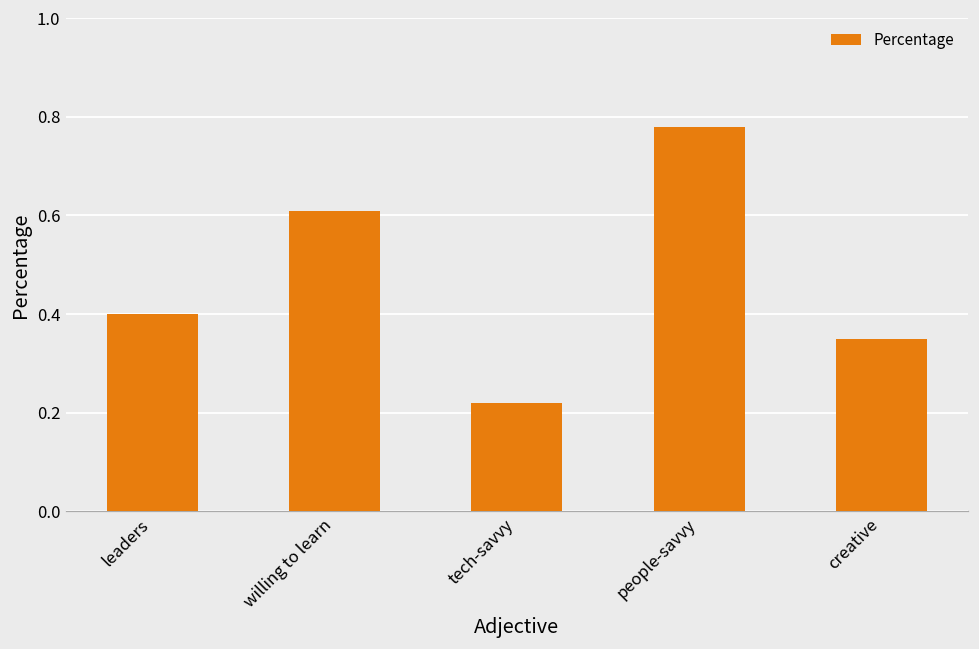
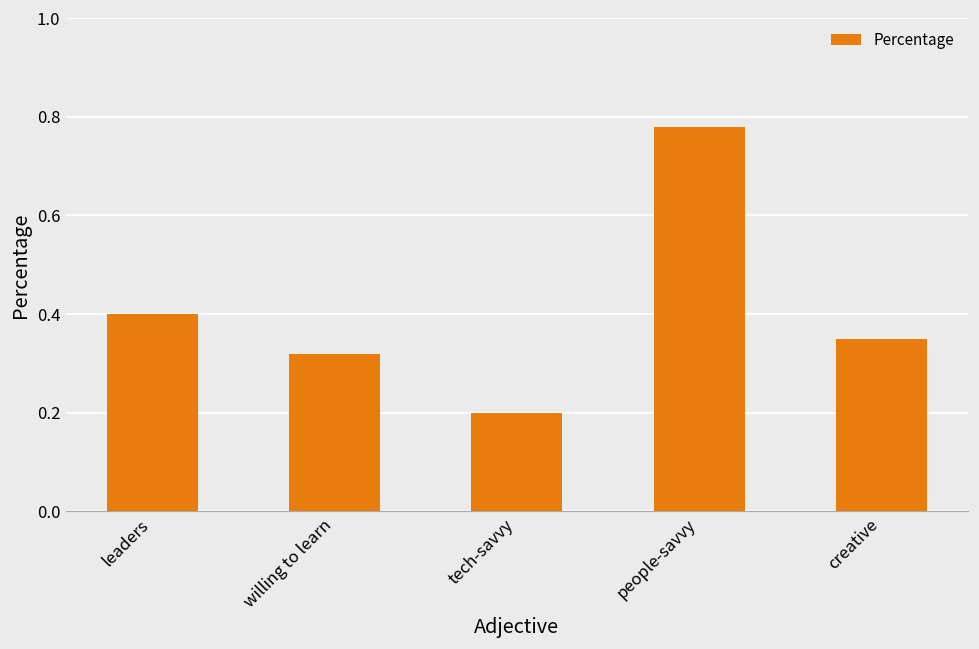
  {
    "leaders": 0.40,
-   "willing to learn": 0.61,
-   "tech-savvy": 0.22,
+   "willing to learn": 0.32,
+   "tech-savvy": 0.20,
    "people-savvy": 0.78,
    "creative": 0.35
  }
